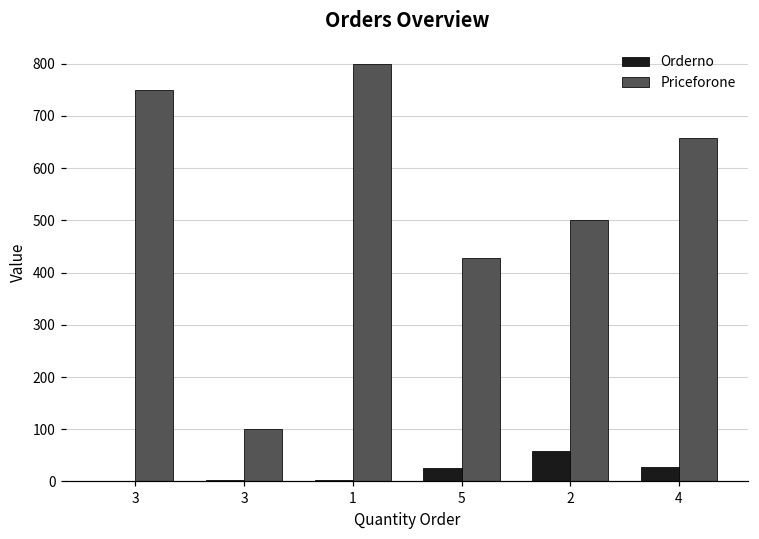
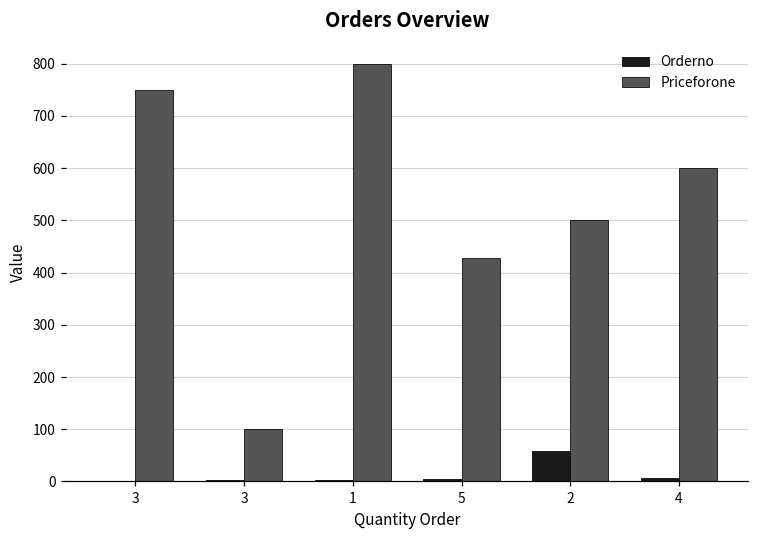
  {
    "Orderno": {
-     "5": 30,
+     "5": 0,
      "2": 60,
-     "4": 30
+     "4": 10
    },
    "Priceforone": {
      "1": 800,
      "5": 430,
      "2": 500,
-     "4": 660
+     "4": 600
    }
  }
